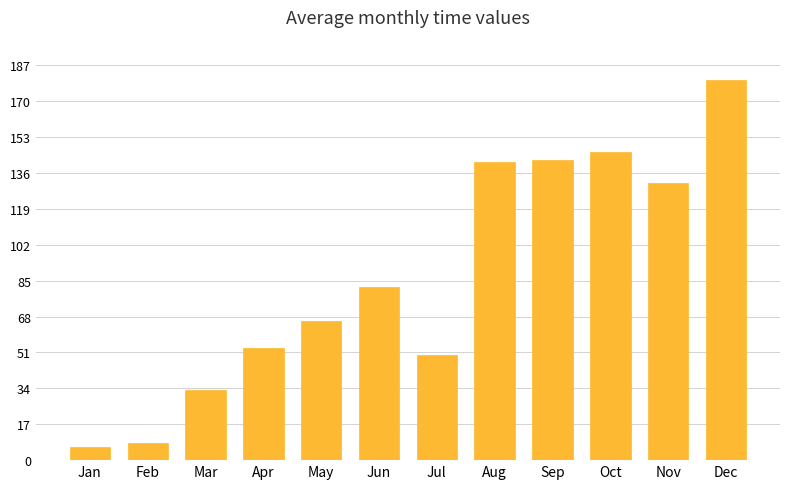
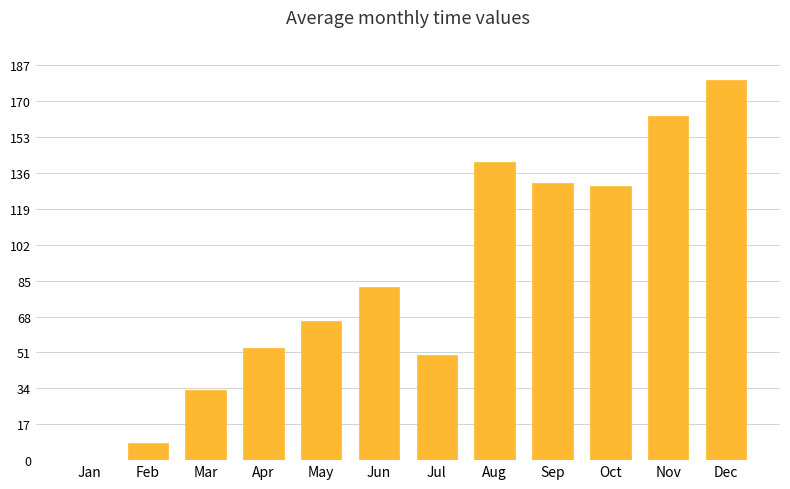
  {
-   "Jan": 6,
+   "Jan": 0,
    "Feb": 8,
    "Mar": 33,
    "Apr": 53,
    "May": 66,
    "Jun": 82,
    "Jul": 50,
    "Aug": 141,
-   "Sep": 142,
-   "Oct": 146,
-   "Nov": 131,
+   "Sep": 131,
+   "Oct": 130,
+   "Nov": 163,
    "Dec": 180
  }
